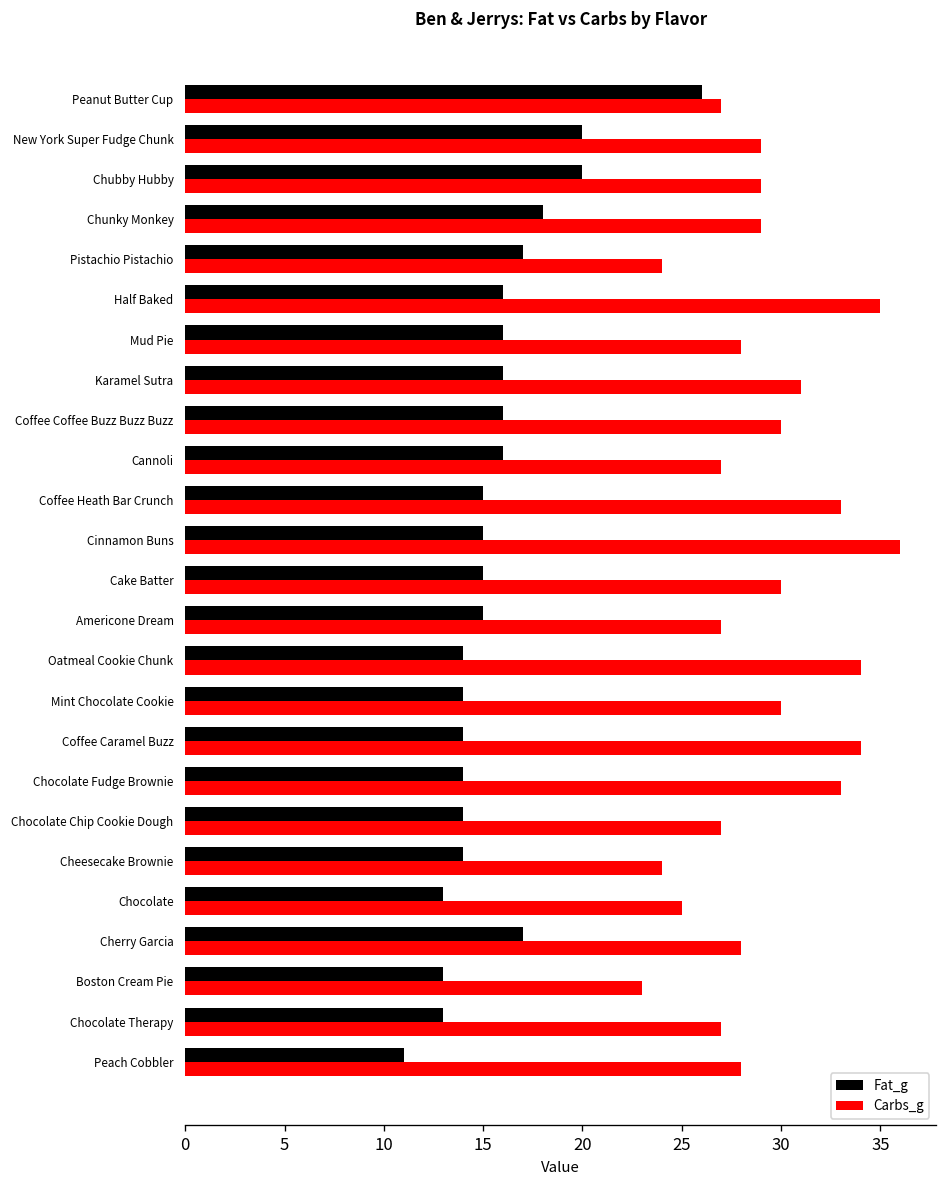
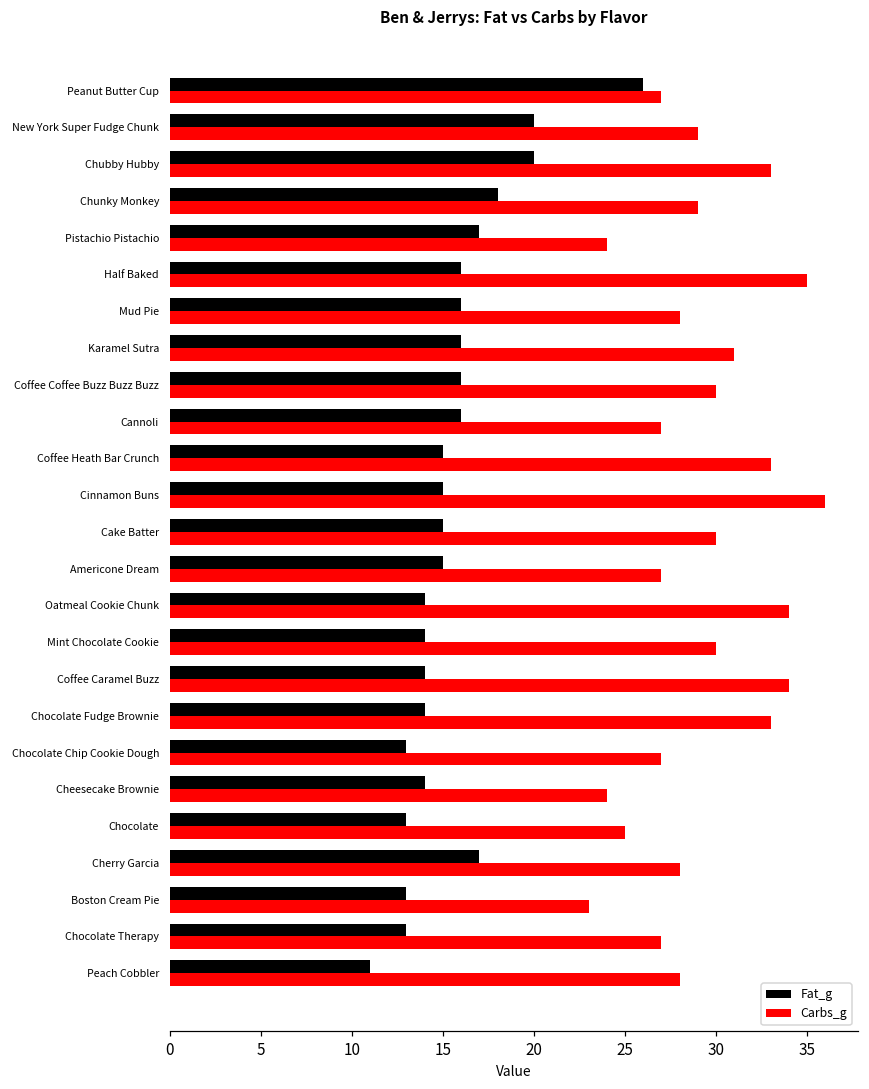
  {
    "Fat_g": {
      "Peanut Butter Cup": 26,
      "New York Super Fudge Chunk": 20,
      "Chubby Hubby": 20,
      "Chunky Monkey": 18,
      "Pistachio Pistachio": 17,
      "Half Baked": 16,
      "Mud Pie": 16,
      "Karamel Sutra": 16,
      "Coffee Coffee Buzz Buzz Buzz": 16,
      "Cannoli": 16,
      "Coffee Heath Bar Crunch": 15,
      "Cinnamon Buns": 15,
      "Cake Batter": 15,
      "Americone Dream": 15,
      "Oatmeal Cookie Chunk": 14,
      "Mint Chocolate Cookie": 14,
      "Coffee Caramel Buzz": 14,
      "Chocolate Fudge Brownie": 14,
-     "Chocolate Chip Cookie Dough": 14,
+     "Chocolate Chip Cookie Dough": 13,
      "Cheesecake Brownie": 14,
      "Chocolate": 13,
      "Cherry Garcia": 17,
      "Boston Cream Pie": 13,
      "Chocolate Therapy": 13,
      "Peach Cobbler": 11
    },
    "Carbs_g": {
      "Peanut Butter Cup": 27,
      "New York Super Fudge Chunk": 29,
-     "Chubby Hubby": 29,
+     "Chubby Hubby": 33,
      "Chunky Monkey": 29,
      "Pistachio Pistachio": 24,
      "Half Baked": 35,
      "Mud Pie": 28,
      "Karamel Sutra": 31,
      "Coffee Coffee Buzz Buzz Buzz": 30,
      "Cannoli": 27,
      "Coffee Heath Bar Crunch": 33,
      "Cinnamon Buns": 36,
      "Cake Batter": 30,
      "Americone Dream": 27,
      "Oatmeal Cookie Chunk": 34,
      "Mint Chocolate Cookie": 30,
      "Coffee Caramel Buzz": 34,
      "Chocolate Fudge Brownie": 33,
      "Chocolate Chip Cookie Dough": 27,
      "Cheesecake Brownie": 24,
      "Chocolate": 25,
      "Cherry Garcia": 28,
      "Boston Cream Pie": 23,
      "Chocolate Therapy": 27,
      "Peach Cobbler": 28
    }
  }
